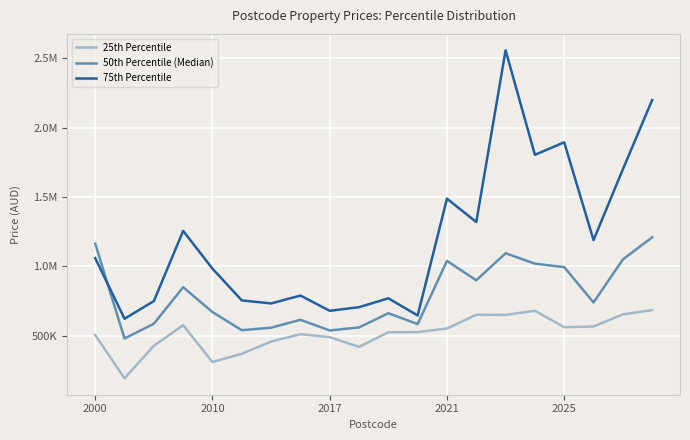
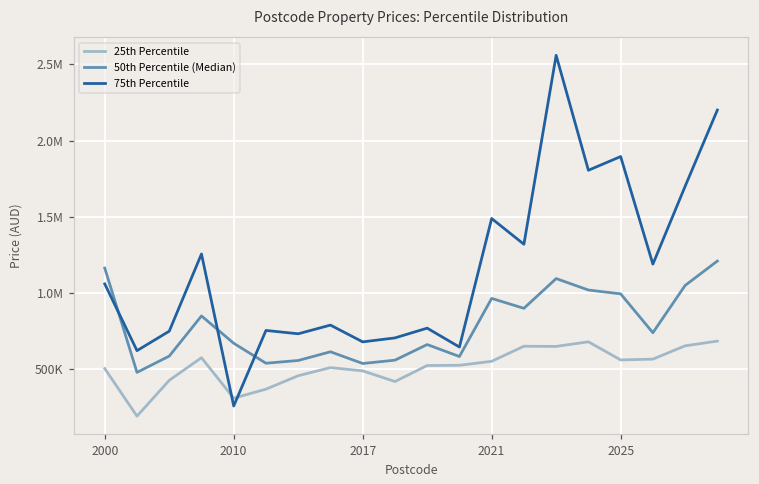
  {
    "25th Percentile": {
      "2000": 510000,
      "2010": 310000,
      "2017": 490000,
      "2021": 550000,
      "2025": 560000
    },
    "50th Percentile (Median)": {
      "2000": 1160000,
      "2010": 670000,
      "2017": 540000,
-     "2021": 1040000,
+     "2021": 970000,
      "2025": 990000
    },
    "75th Percentile": {
      "2000": 1060000,
-     "2010": 980000,
+     "2010": 260000,
      "2017": 680000,
      "2021": 1490000,
      "2025": 1900000
    }
  }
